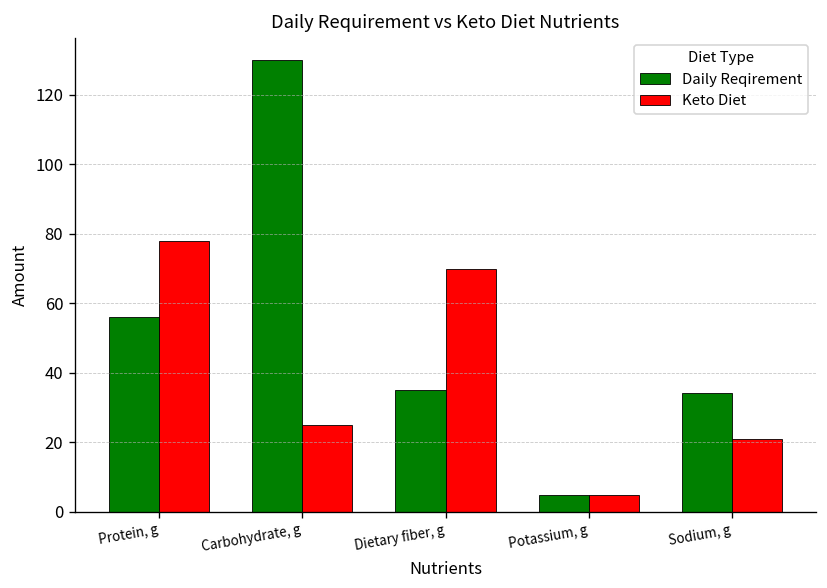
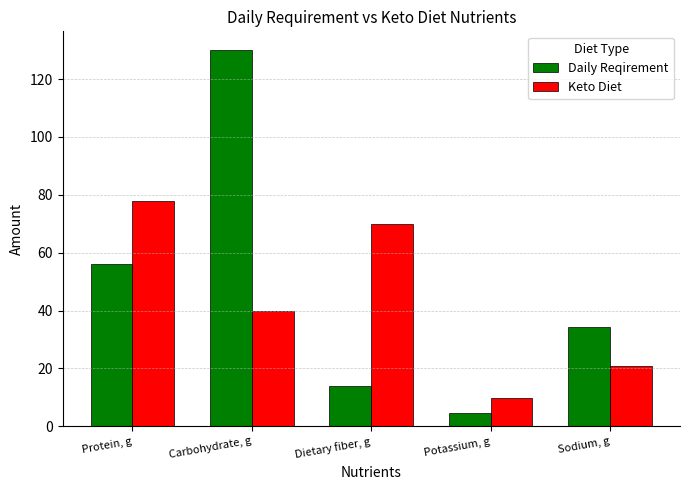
  {
    "Daily Reqirement": {
      "Protein, g": 56,
      "Carbohydrate, g": 130,
-     "Dietary fiber, g": 35,
+     "Dietary fiber, g": 14,
      "Potassium, g": 5,
      "Sodium, g": 34
    },
    "Keto Diet": {
      "Protein, g": 78,
-     "Carbohydrate, g": 25,
+     "Carbohydrate, g": 40,
      "Dietary fiber, g": 70,
-     "Potassium, g": 5,
+     "Potassium, g": 10,
      "Sodium, g": 21
    }
  }
